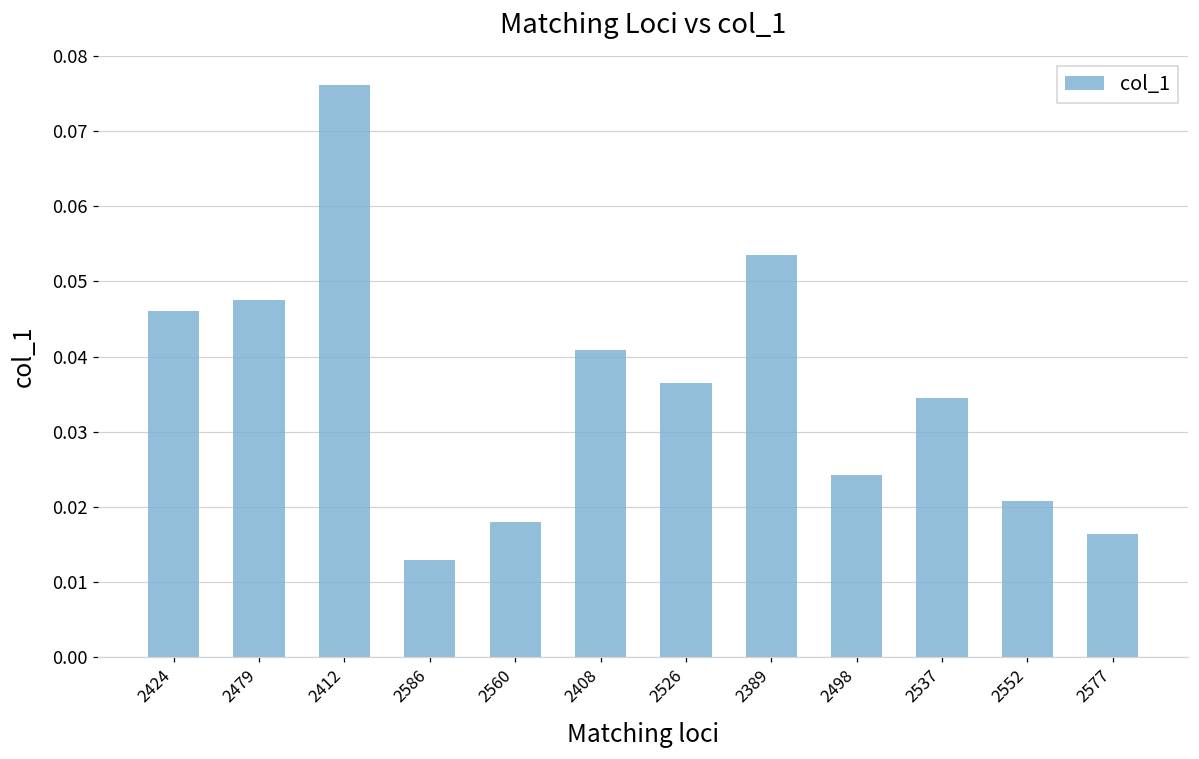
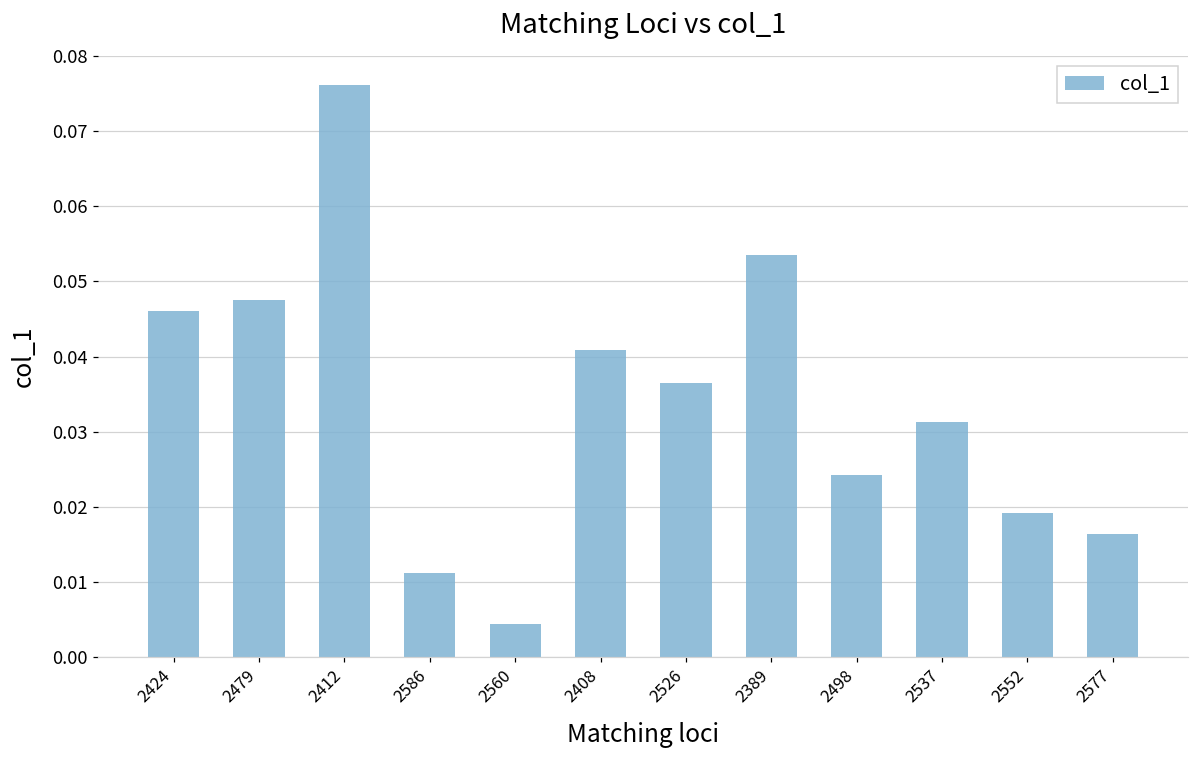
  {
    "2424": 0.046,
    "2479": 0.047,
    "2412": 0.076,
-   "2586": 0.013,
-   "2560": 0.018,
+   "2586": 0.011,
+   "2560": 0.004,
    "2408": 0.041,
    "2526": 0.037,
    "2389": 0.053,
    "2498": 0.024,
-   "2537": 0.034,
-   "2552": 0.021,
+   "2537": 0.031,
+   "2552": 0.019,
    "2577": 0.016
  }
